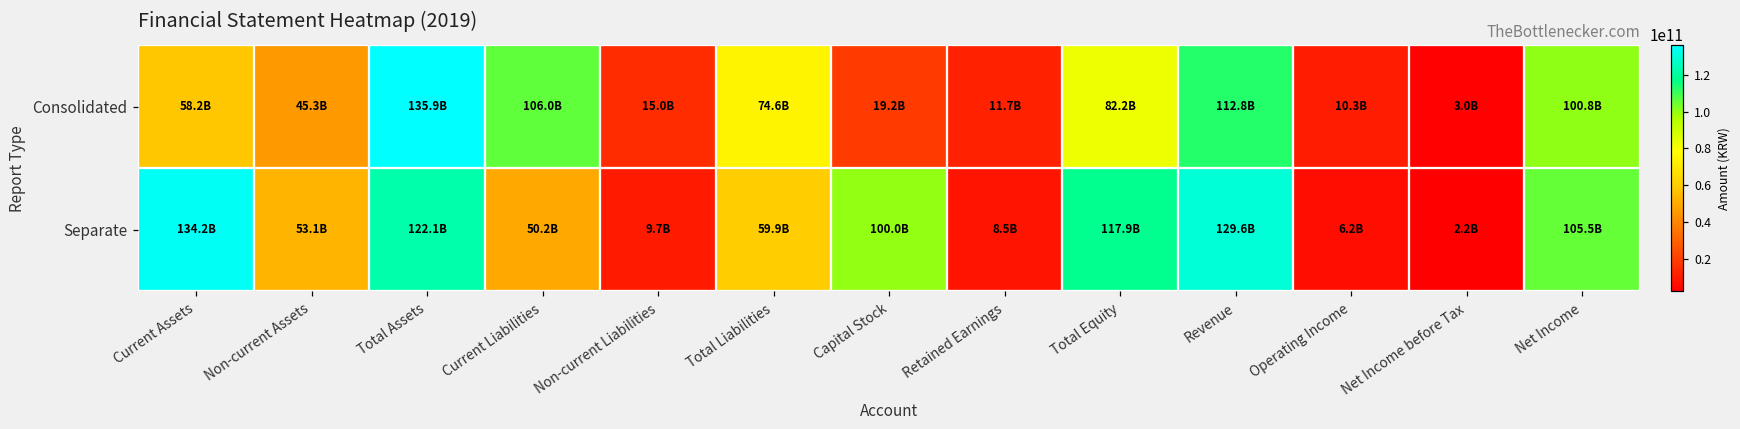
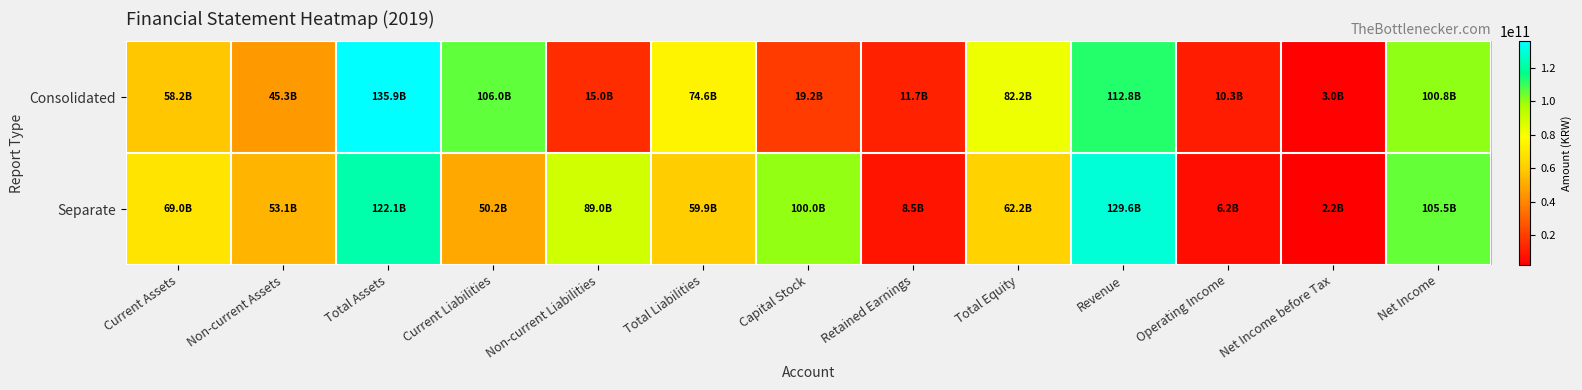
  {
    "Consolidated": {
      "Current Assets": "58.2B",
      "Non-current Assets": "45.3B",
      "Total Assets": "135.9B",
      "Current Liabilities": "106.0B",
      "Non-current Liabilities": "15.0B",
      "Total Liabilities": "74.6B",
      "Capital Stock": "19.2B",
      "Retained Earnings": "11.7B",
      "Total Equity": "82.2B",
      "Revenue": "112.8B",
      "Operating Income": "10.3B",
      "Net Income before Tax": "3.0B",
      "Net Income": "100.8B"
    },
    "Separate": {
-     "Current Assets": "134.2B",
+     "Current Assets": "69.0B",
      "Non-current Assets": "53.1B",
      "Total Assets": "122.1B",
      "Current Liabilities": "50.2B",
-     "Non-current Liabilities": "9.7B",
+     "Non-current Liabilities": "89.0B",
      "Total Liabilities": "59.9B",
      "Capital Stock": "100.0B",
      "Retained Earnings": "8.5B",
-     "Total Equity": "117.9B",
+     "Total Equity": "62.2B",
      "Revenue": "129.6B",
      "Operating Income": "6.2B",
      "Net Income before Tax": "2.2B",
      "Net Income": "105.5B"
    }
  }
